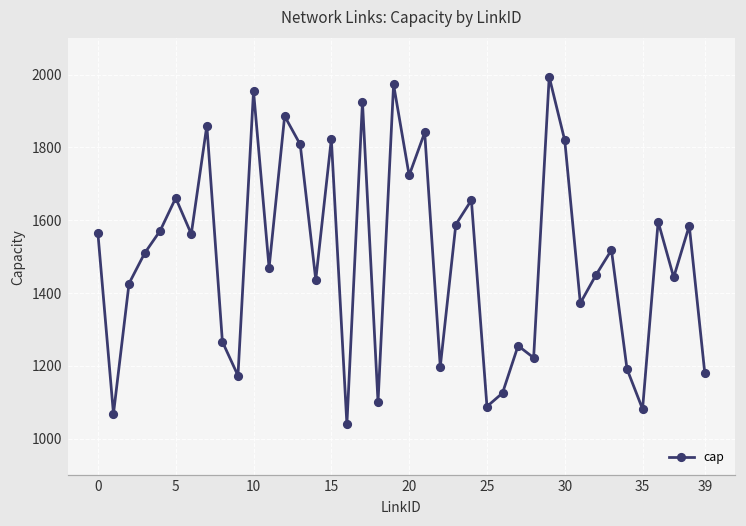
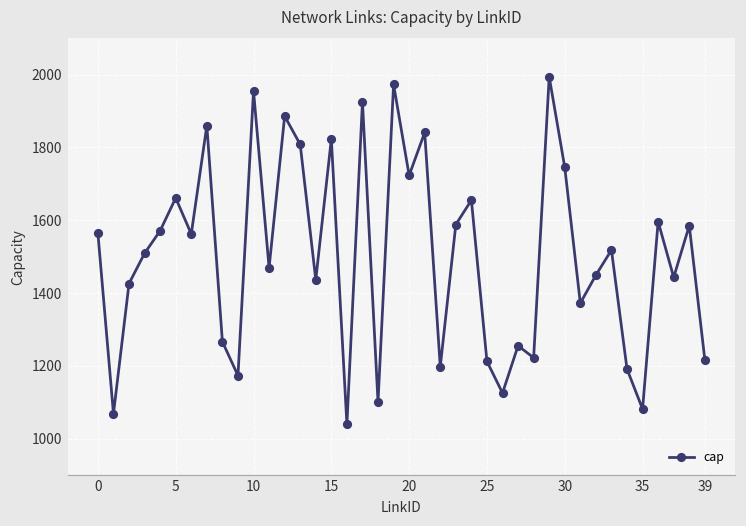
  {
    "0": 1560,
    "5": 1660,
    "10": 1960,
    "15": 1820,
    "20": 1720,
-   "25": 1090,
-   "30": 1820,
+   "25": 1210,
+   "30": 1750,
    "35": 1080,
-   "39": 1180
+   "39": 1220
  }
